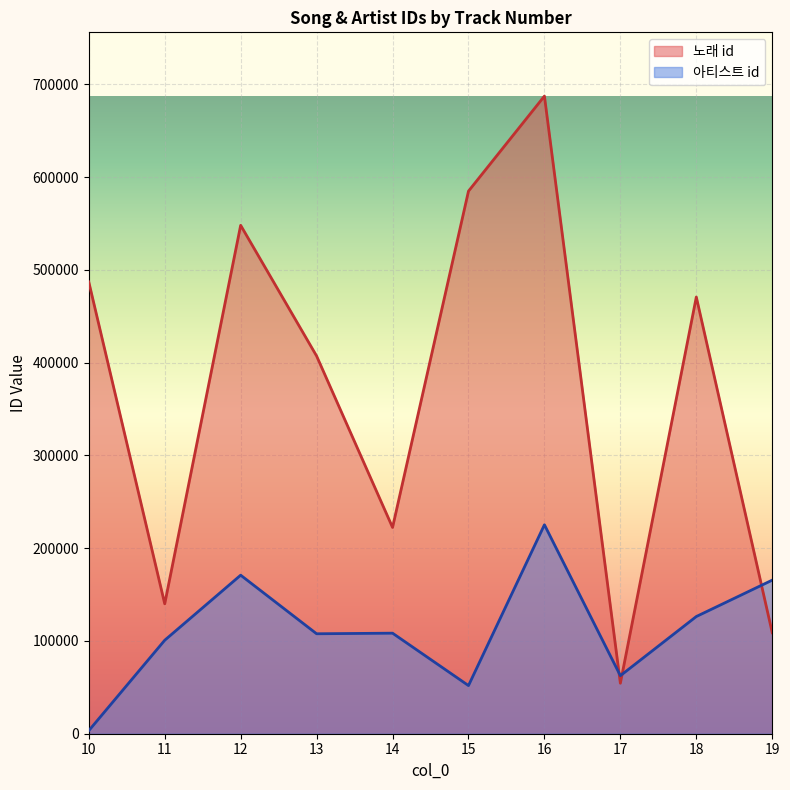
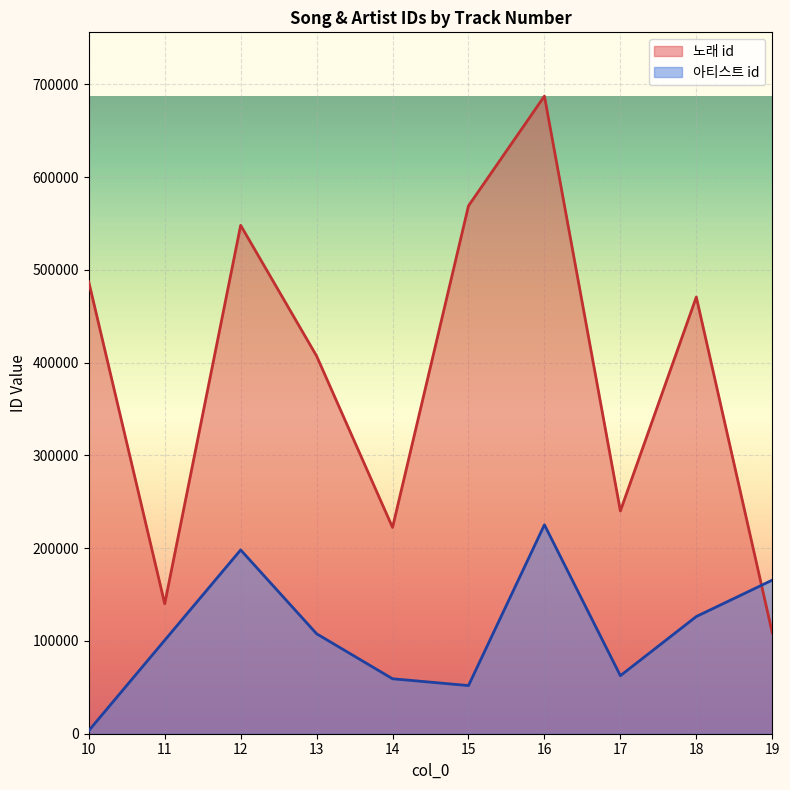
  {
    "노래 id": {
      "10": 490000,
      "11": 140000,
      "12": 550000,
      "13": 410000,
      "14": 220000,
-     "15": 580000,
+     "15": 570000,
      "16": 690000,
-     "17": 50000,
+     "17": 240000,
      "18": 470000,
      "19": 110000
    },
    "아티스트 id": {
      "10": 0,
      "11": 100000,
-     "12": 170000,
+     "12": 200000,
      "13": 110000,
-     "14": 110000,
+     "14": 60000,
      "15": 50000,
      "16": 230000,
      "17": 60000,
      "18": 130000,
      "19": 170000
    }
  }
